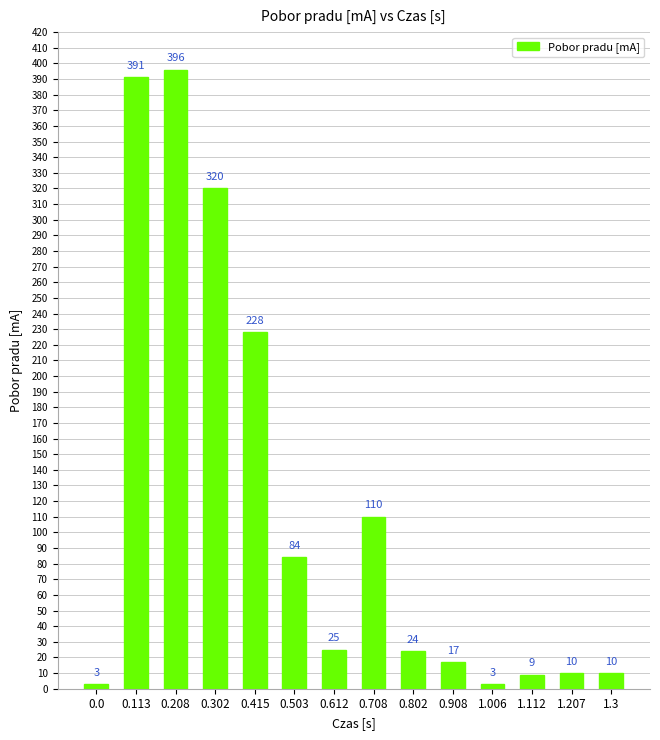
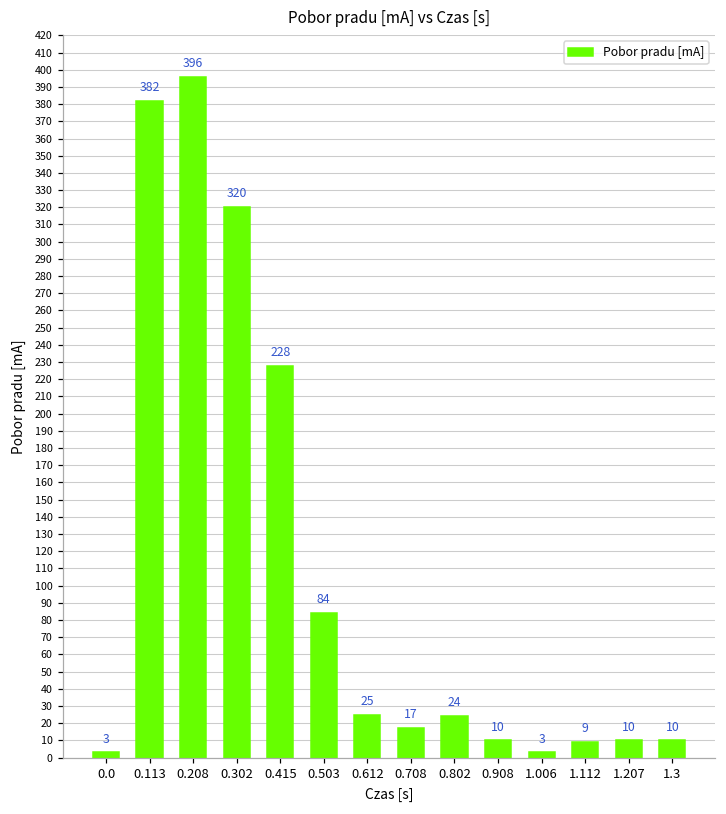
  {
    "0.0": 3,
-   "0.113": 391,
+   "0.113": 382,
    "0.208": 396,
    "0.302": 320,
    "0.415": 228,
    "0.503": 84,
    "0.612": 25,
-   "0.708": 110,
+   "0.708": 17,
    "0.802": 24,
-   "0.908": 17,
+   "0.908": 10,
    "1.006": 3,
    "1.112": 9,
    "1.207": 10,
    "1.3": 10
  }
